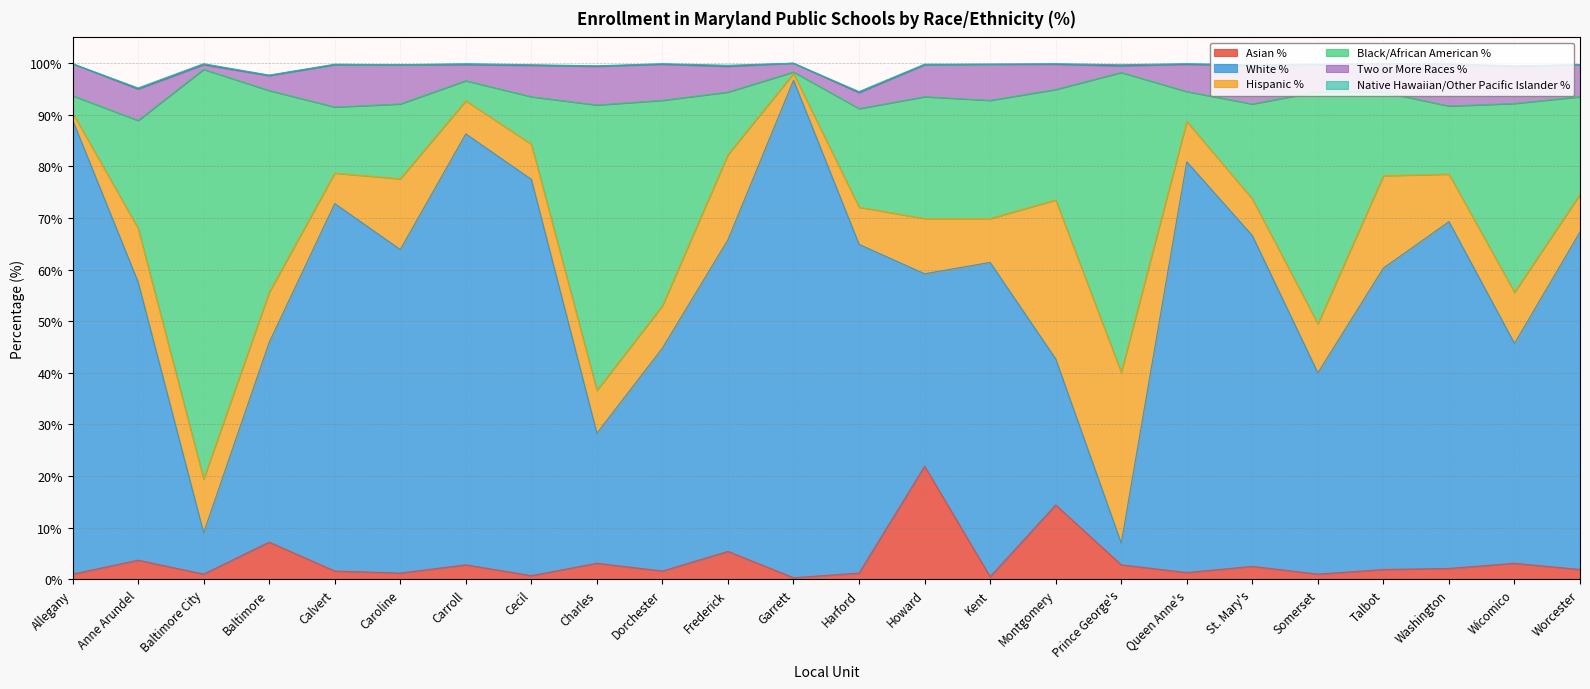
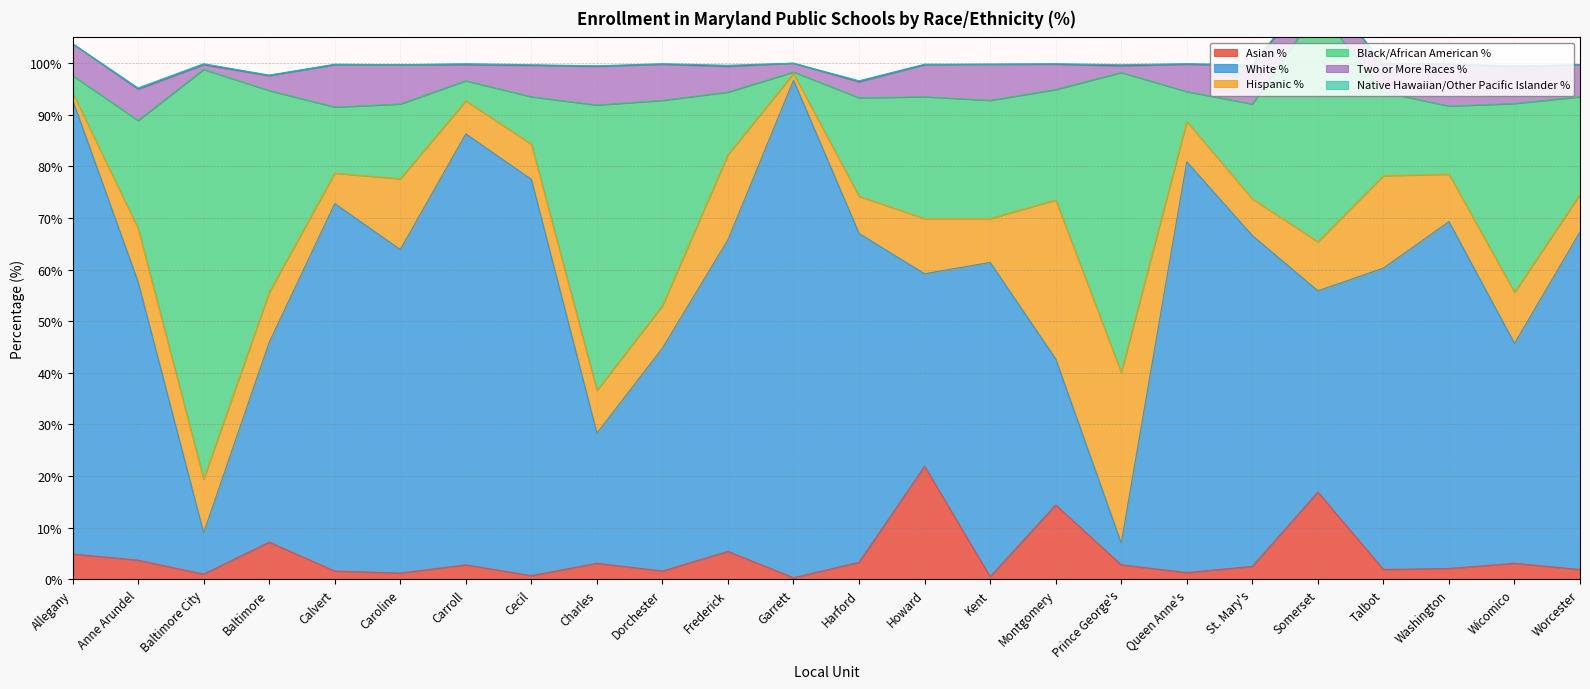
  {
    "Asian %": {
-     "Allegany": "1%",
+     "Allegany": "5%",
      "Anne Arundel": "4%",
      "Baltimore City": "1%",
      "Baltimore": "7%",
      "Calvert": "2%",
      "Caroline": "1%",
      "Carroll": "3%",
      "Cecil": "1%",
      "Charles": "3%",
      "Dorchester": "2%",
      "Frederick": "5%",
      "Garrett": "0%",
-     "Harford": "1%",
+     "Harford": "3%",
      "Howard": "22%",
      "Kent": "1%",
      "Montgomery": "14%",
      "Prince George's": "3%",
      "Queen Anne's": "1%",
      "St. Mary's": "3%",
-     "Somerset": "1%",
+     "Somerset": "17%",
      "Talbot": "2%",
      "Washington": "2%",
      "Wicomico": "3%",
      "Worcester": "2%"
    },
    "White %": {
      "Allegany": "88%",
      "Anne Arundel": "54%",
      "Baltimore City": "8%",
      "Baltimore": "39%",
      "Calvert": "71%",
      "Caroline": "63%",
      "Carroll": "84%",
      "Cecil": "77%",
      "Charles": "25%",
      "Dorchester": "43%",
      "Frederick": "60%",
      "Garrett": "96%",
      "Harford": "64%",
      "Howard": "37%",
      "Kent": "61%",
      "Montgomery": "28%",
      "Prince George's": "4%",
      "Queen Anne's": "80%",
      "St. Mary's": "64%",
      "Somerset": "39%",
      "Talbot": "58%",
      "Washington": "67%",
      "Wicomico": "43%",
      "Worcester": "65%"
    },
    "Hispanic %": {
      "Allegany": "1%",
      "Anne Arundel": "10%",
      "Baltimore City": "10%",
      "Baltimore": "10%",
      "Calvert": "6%",
      "Caroline": "14%",
      "Carroll": "6%",
      "Cecil": "7%",
      "Charles": "8%",
      "Dorchester": "8%",
      "Frederick": "17%",
      "Harford": "7%",
      "Howard": "11%",
      "Kent": "9%",
      "Montgomery": "31%",
      "Prince George's": "33%",
      "Queen Anne's": "8%",
      "St. Mary's": "7%",
      "Somerset": "10%",
      "Talbot": "18%",
      "Washington": "9%",
      "Wicomico": "10%",
      "Worcester": "7%"
    }
  }
